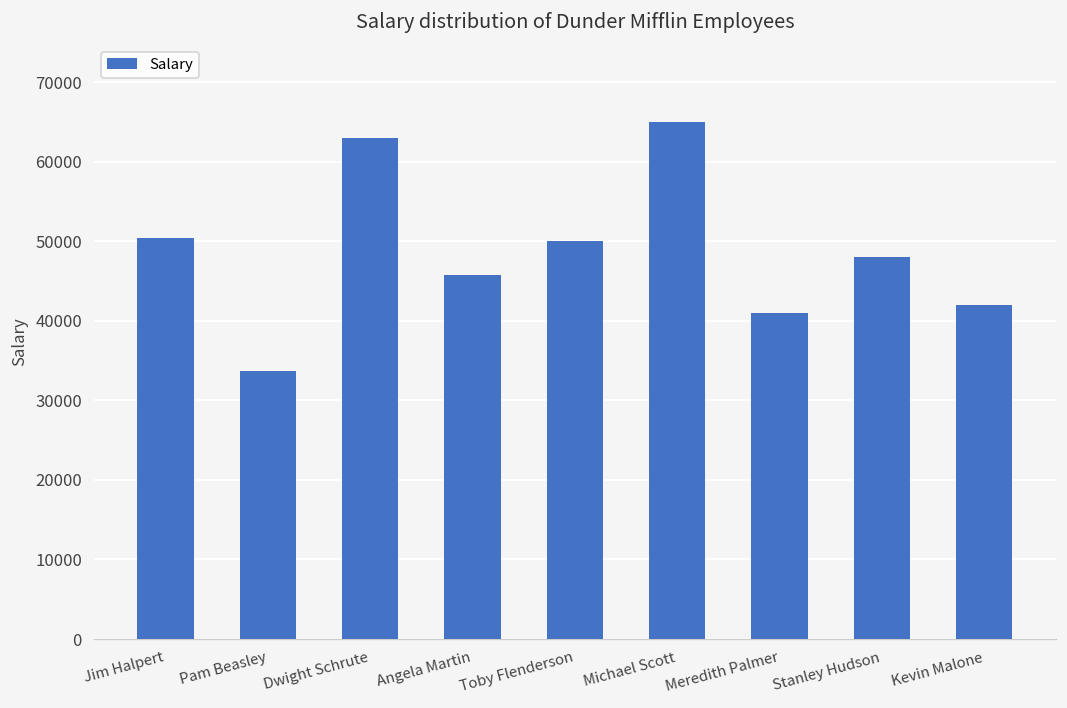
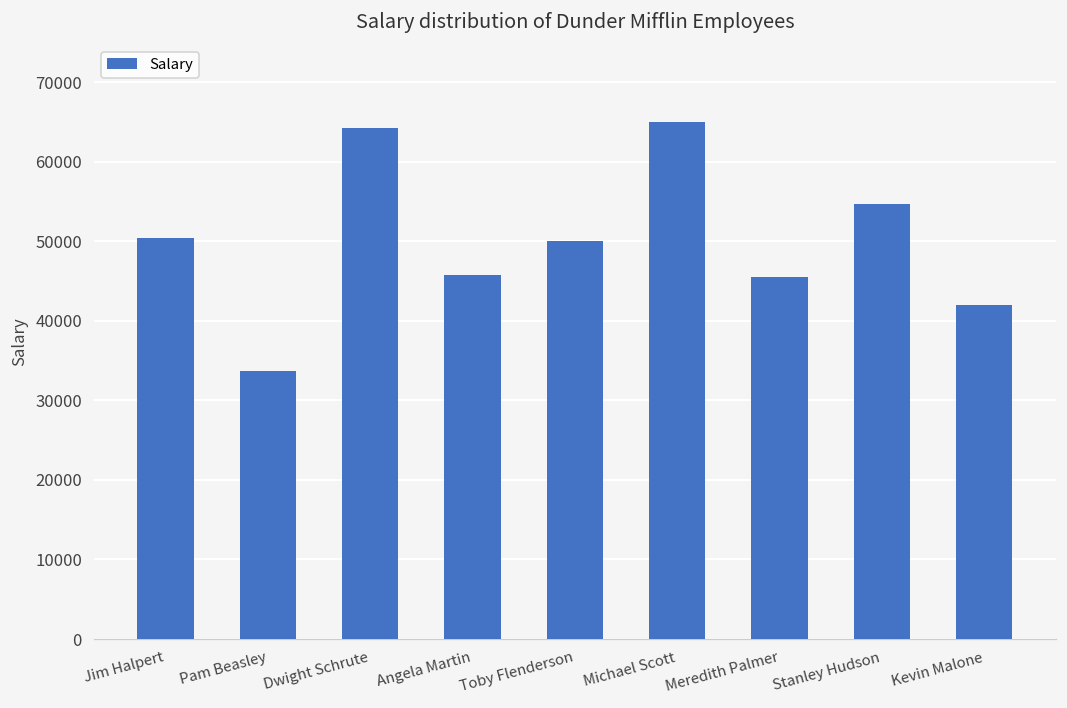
  {
    "Jim Halpert": 50000,
    "Pam Beasley": 34000,
-   "Dwight Schrute": 63000,
+   "Dwight Schrute": 64000,
    "Angela Martin": 46000,
    "Toby Flenderson": 50000,
    "Michael Scott": 65000,
-   "Meredith Palmer": 41000,
-   "Stanley Hudson": 48000,
+   "Meredith Palmer": 46000,
+   "Stanley Hudson": 55000,
    "Kevin Malone": 42000
  }
